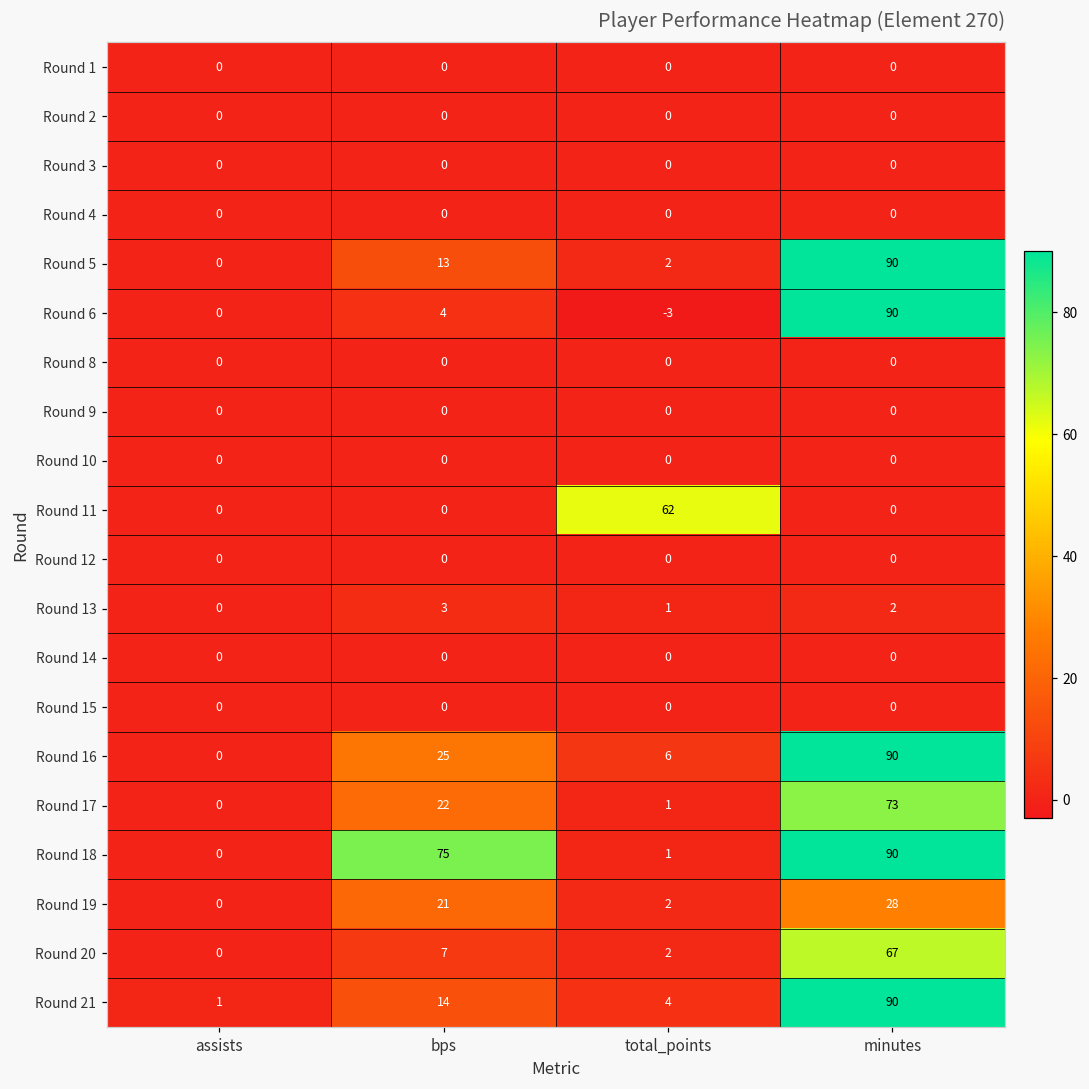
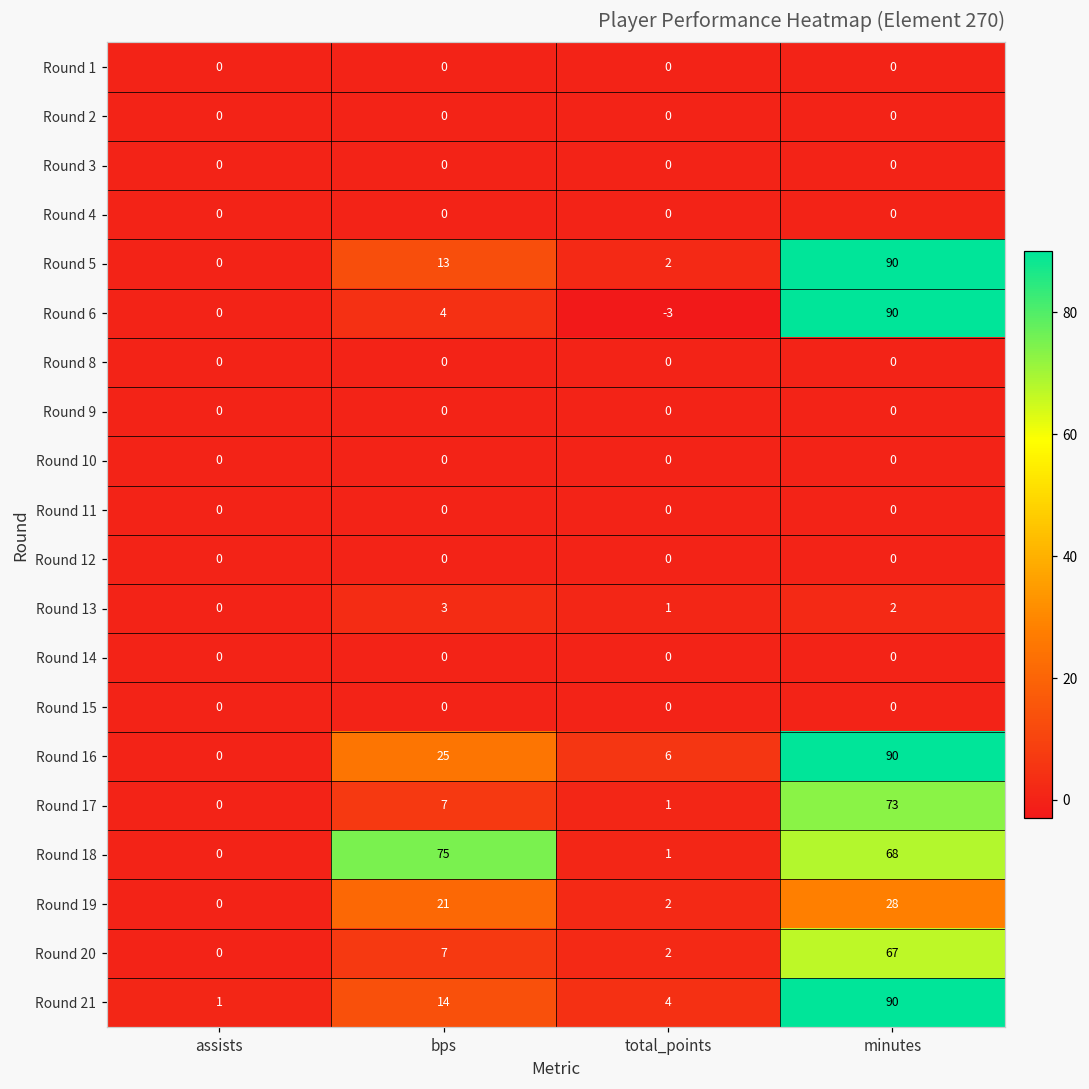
  {
    "Round 1": {
      "assists": 0,
      "bps": 0,
      "total_points": 0,
      "minutes": 0
    },
    "Round 2": {
      "assists": 0,
      "bps": 0,
      "total_points": 0,
      "minutes": 0
    },
    "Round 3": {
      "assists": 0,
      "bps": 0,
      "total_points": 0,
      "minutes": 0
    },
    "Round 4": {
      "assists": 0,
      "bps": 0,
      "total_points": 0,
      "minutes": 0
    },
    "Round 5": {
      "assists": 0,
      "bps": 13,
      "total_points": 2,
      "minutes": 90
    },
    "Round 6": {
      "assists": 0,
      "bps": 4,
      "total_points": -3,
      "minutes": 90
    },
    "Round 8": {
      "assists": 0,
      "bps": 0,
      "total_points": 0,
      "minutes": 0
    },
    "Round 9": {
      "assists": 0,
      "bps": 0,
      "total_points": 0,
      "minutes": 0
    },
    "Round 10": {
      "assists": 0,
      "bps": 0,
      "total_points": 0,
      "minutes": 0
    },
    "Round 11": {
      "assists": 0,
      "bps": 0,
-     "total_points": 62,
+     "total_points": 0,
      "minutes": 0
    },
    "Round 12": {
      "assists": 0,
      "bps": 0,
      "total_points": 0,
      "minutes": 0
    },
    "Round 13": {
      "assists": 0,
      "bps": 3,
      "total_points": 1,
      "minutes": 2
    },
    "Round 14": {
      "assists": 0,
      "bps": 0,
      "total_points": 0,
      "minutes": 0
    },
    "Round 15": {
      "assists": 0,
      "bps": 0,
      "total_points": 0,
      "minutes": 0
    },
    "Round 16": {
      "assists": 0,
      "bps": 25,
      "total_points": 6,
      "minutes": 90
    },
    "Round 17": {
      "assists": 0,
-     "bps": 22,
+     "bps": 7,
      "total_points": 1,
      "minutes": 73
    },
    "Round 18": {
      "assists": 0,
      "bps": 75,
      "total_points": 1,
-     "minutes": 90
+     "minutes": 68
    },
    "Round 19": {
      "assists": 0,
      "bps": 21,
      "total_points": 2,
      "minutes": 28
    },
    "Round 20": {
      "assists": 0,
      "bps": 7,
      "total_points": 2,
      "minutes": 67
    },
    "Round 21": {
      "assists": 1,
      "bps": 14,
      "total_points": 4,
      "minutes": 90
    }
  }
